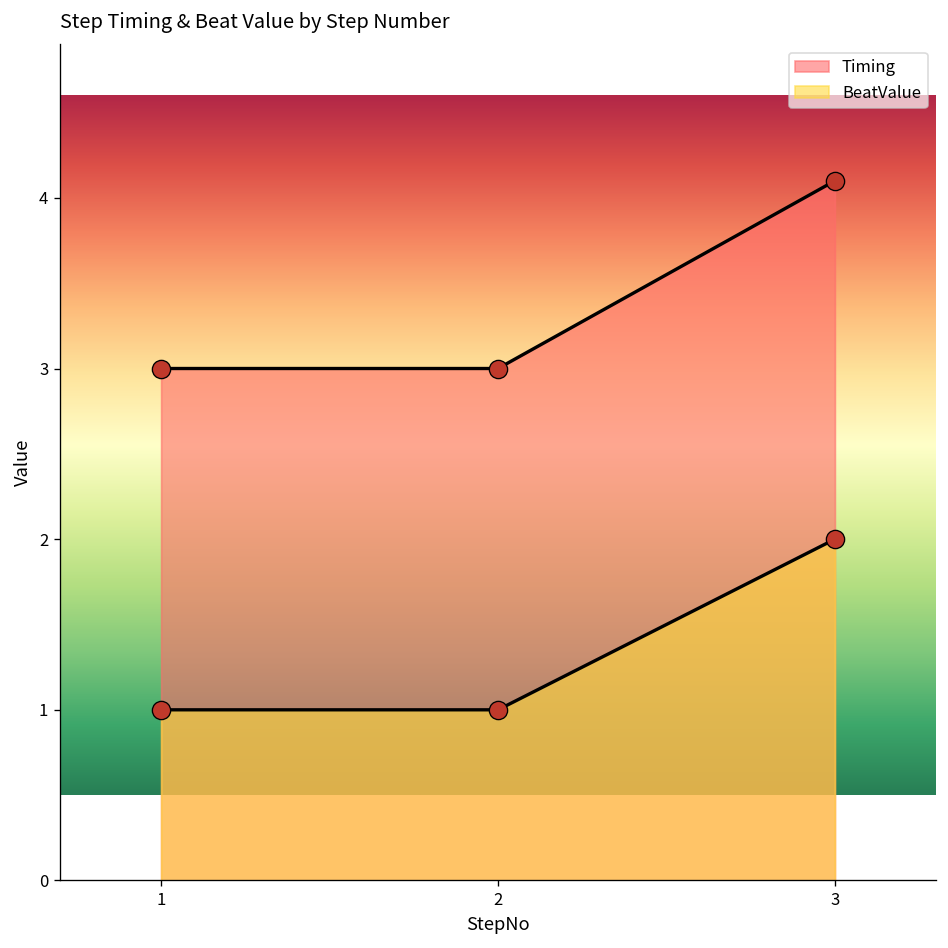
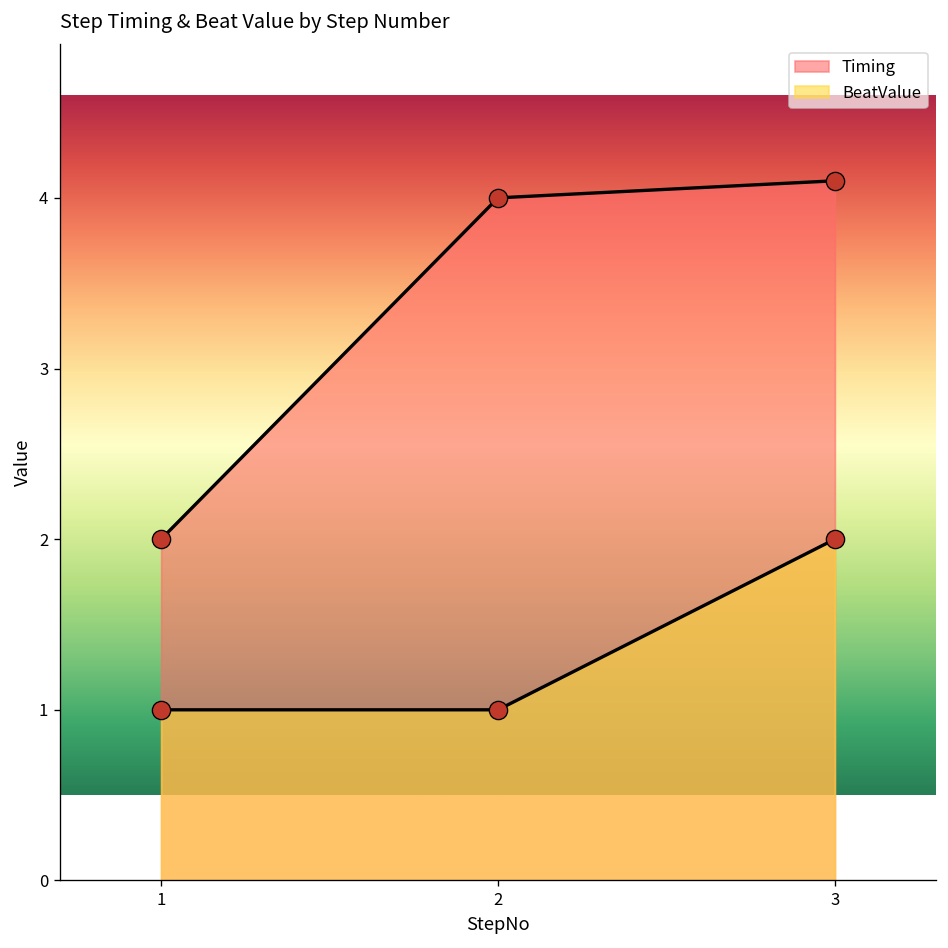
  {
    "Timing": {
-     "1": 3,
-     "2": 3,
+     "1": 2,
+     "2": 4,
      "3": 4.10
    },
    "BeatValue": {
      "1": 1,
      "2": 1,
      "3": 2
    }
  }
